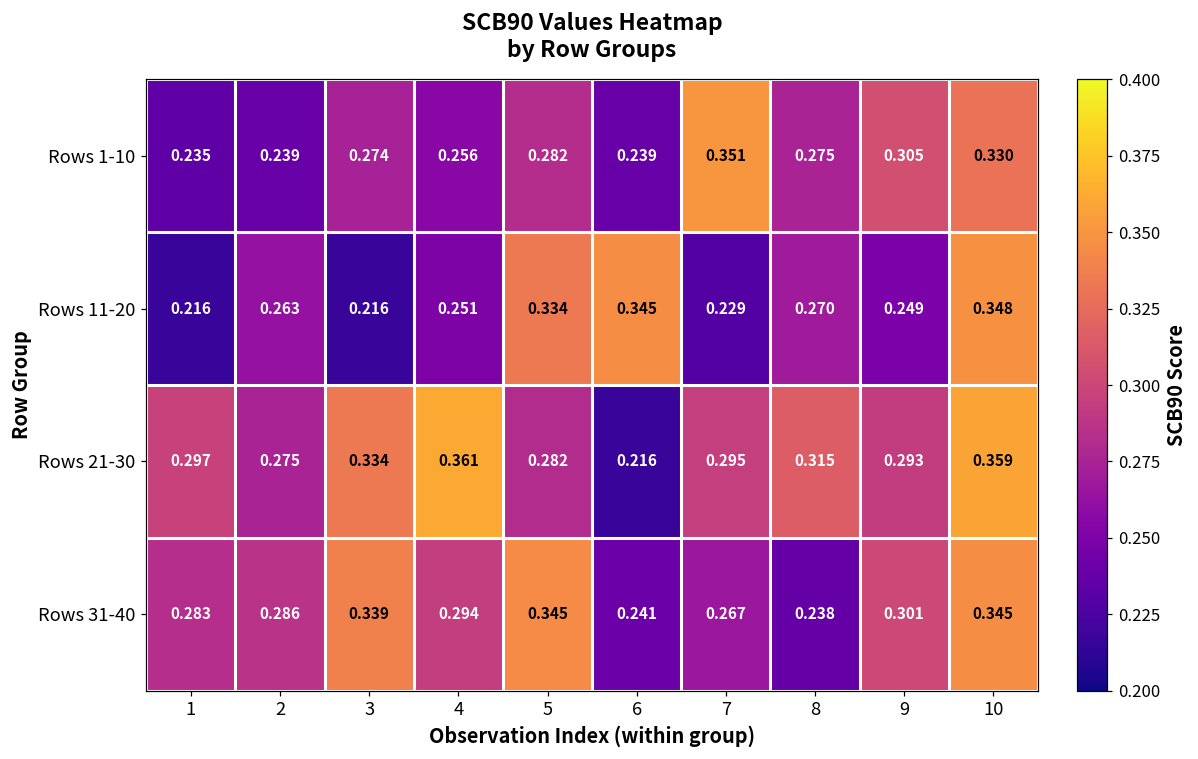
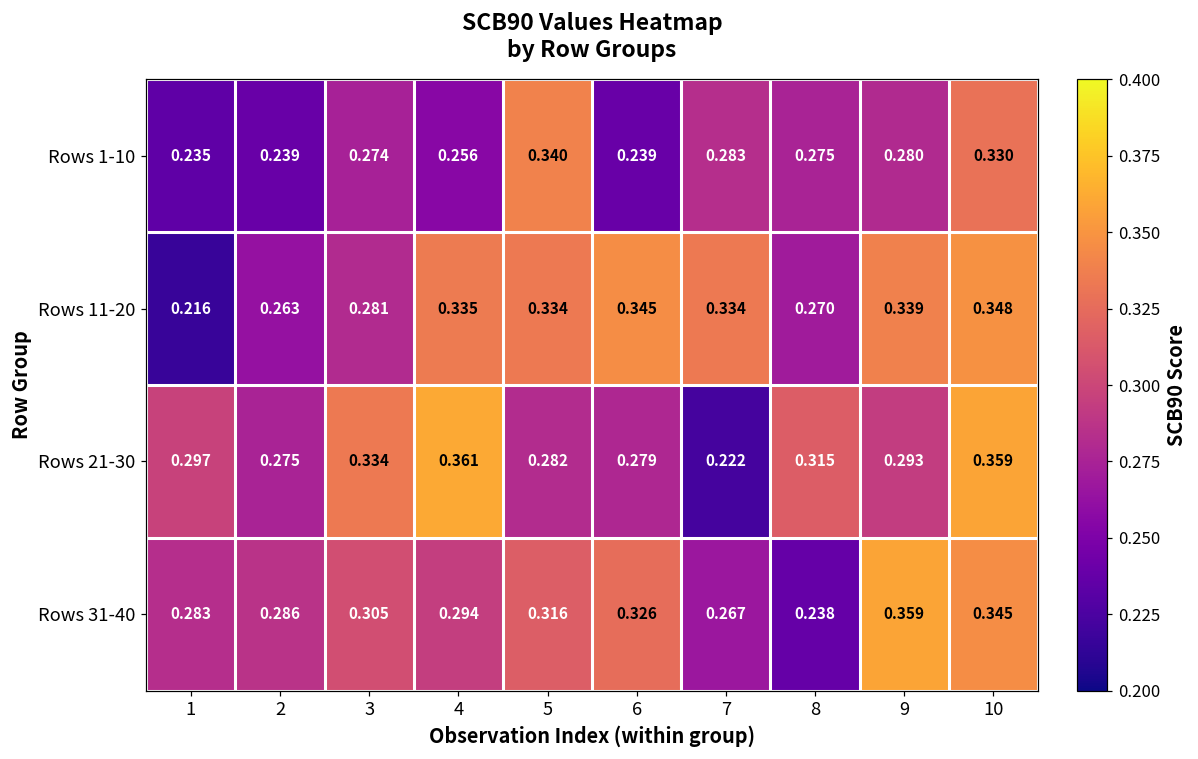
  {
    "Rows 1-10": {
      "1": 0.235,
      "2": 0.239,
      "3": 0.274,
      "4": 0.256,
-     "5": 0.282,
+     "5": 0.340,
      "6": 0.239,
-     "7": 0.351,
+     "7": 0.283,
      "8": 0.275,
-     "9": 0.305,
+     "9": 0.280,
      "10": 0.330
    },
    "Rows 11-20": {
      "1": 0.216,
      "2": 0.263,
-     "3": 0.216,
-     "4": 0.251,
+     "3": 0.281,
+     "4": 0.335,
      "5": 0.334,
      "6": 0.345,
-     "7": 0.229,
+     "7": 0.334,
      "8": 0.270,
-     "9": 0.249,
+     "9": 0.339,
      "10": 0.348
    },
    "Rows 21-30": {
      "1": 0.297,
      "2": 0.275,
      "3": 0.334,
      "4": 0.361,
      "5": 0.282,
-     "6": 0.216,
-     "7": 0.295,
+     "6": 0.279,
+     "7": 0.222,
      "8": 0.315,
      "9": 0.293,
      "10": 0.359
    },
    "Rows 31-40": {
      "1": 0.283,
      "2": 0.286,
-     "3": 0.339,
+     "3": 0.305,
      "4": 0.294,
-     "5": 0.345,
-     "6": 0.241,
+     "5": 0.316,
+     "6": 0.326,
      "7": 0.267,
      "8": 0.238,
-     "9": 0.301,
+     "9": 0.359,
      "10": 0.345
    }
  }
